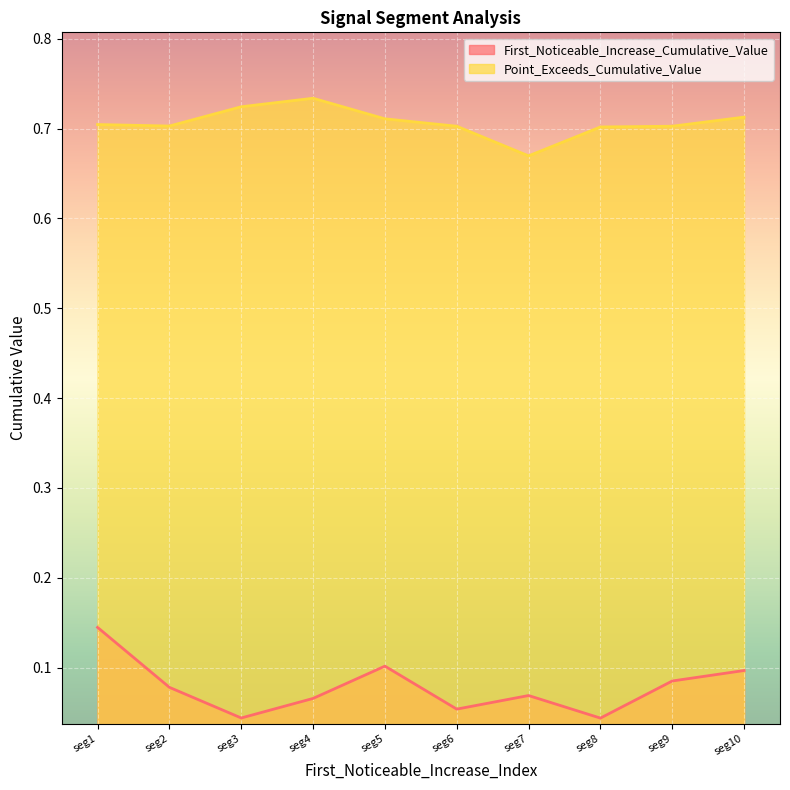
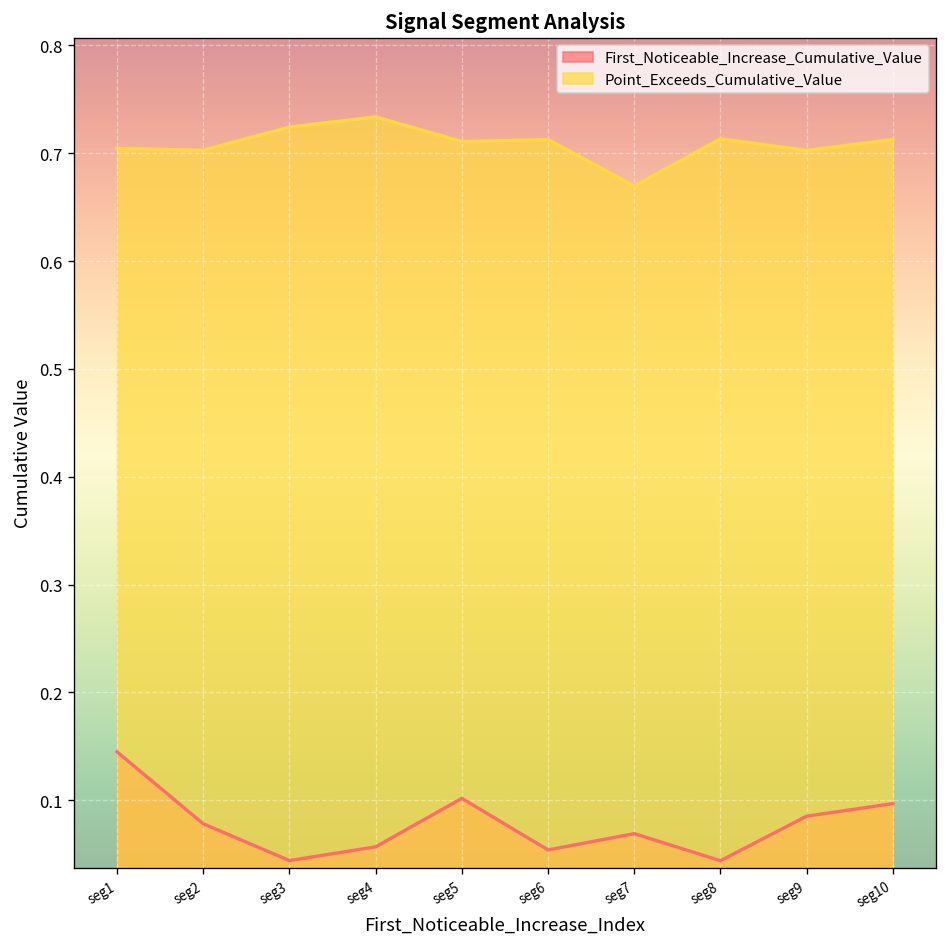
  {
    "First_Noticeable_Increase_Cumulative_Value": {
      "seg1": 0.14,
      "seg2": 0.08,
      "seg3": 0.04,
-     "seg4": 0.07,
+     "seg4": 0.06,
      "seg5": 0.10,
      "seg6": 0.05,
      "seg7": 0.07,
      "seg8": 0.04,
      "seg9": 0.09,
      "seg10": 0.10
    },
    "Point_Exceeds_Cumulative_Value": {
      "seg1": 0.70,
      "seg2": 0.70,
      "seg3": 0.72,
      "seg4": 0.73,
      "seg5": 0.71,
-     "seg6": 0.70,
+     "seg6": 0.71,
      "seg7": 0.67,
-     "seg8": 0.70,
+     "seg8": 0.71,
      "seg9": 0.70,
      "seg10": 0.71
    }
  }
